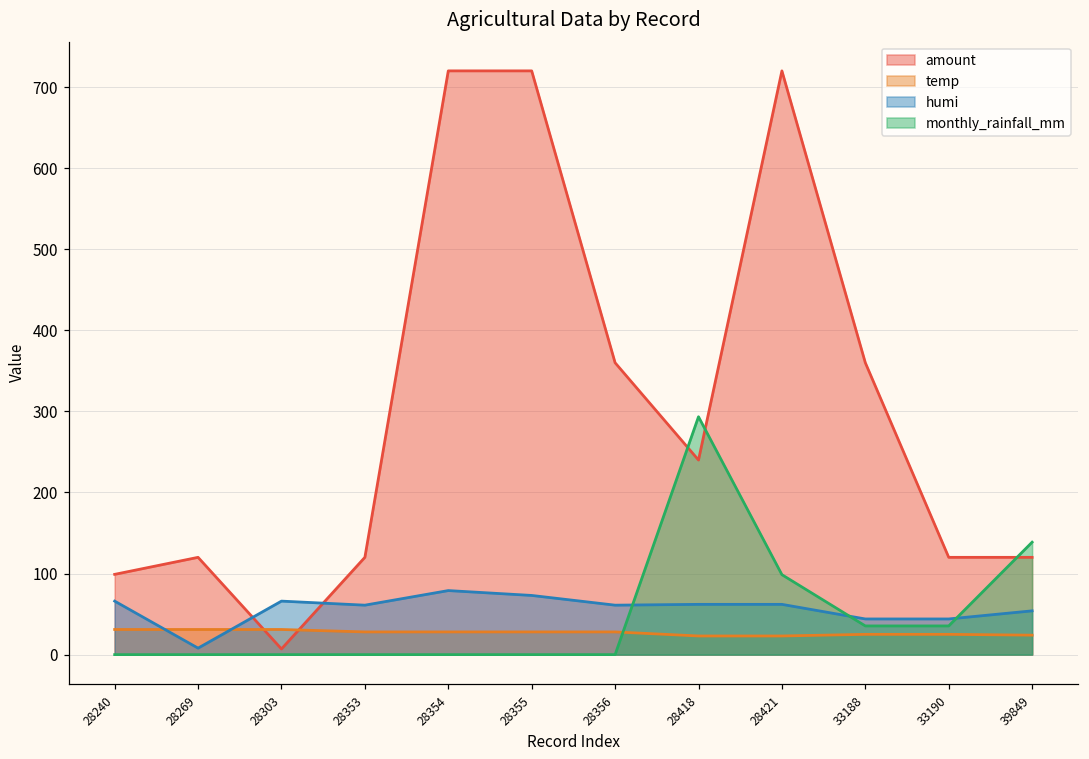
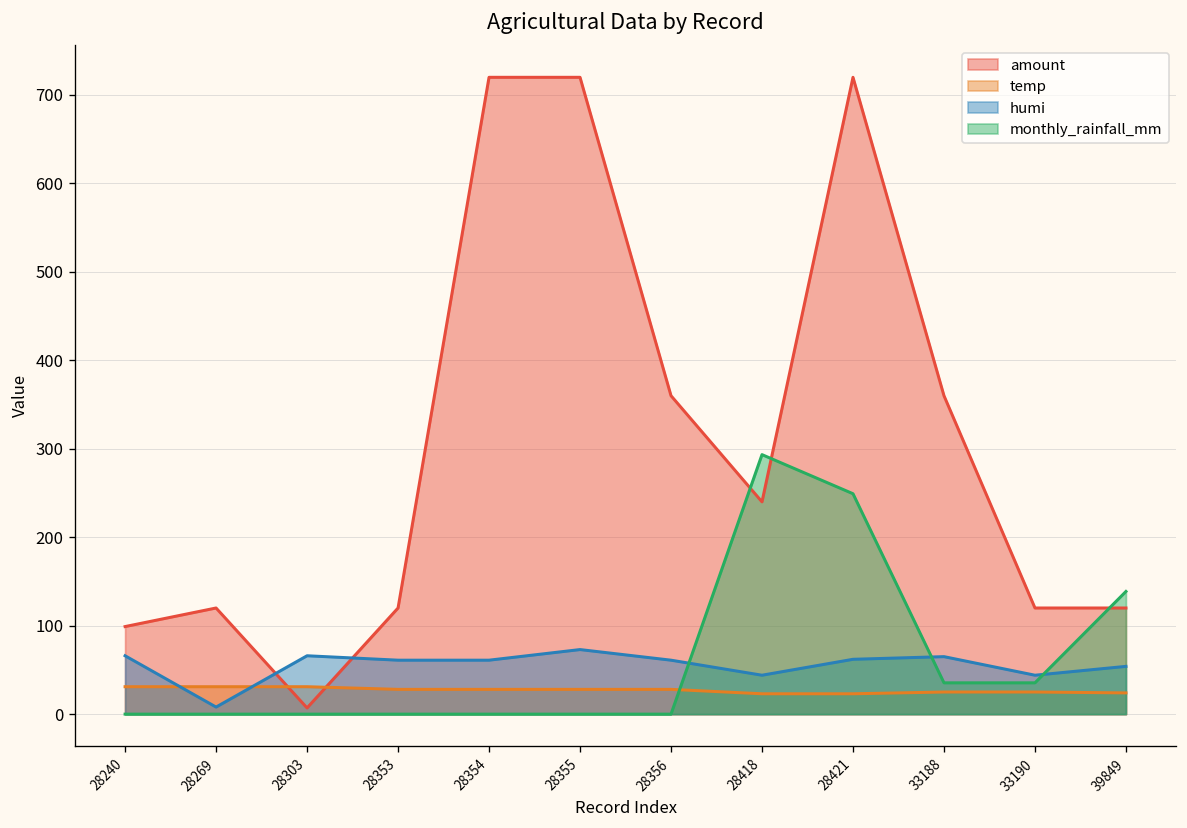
  {
    "humi": {
      "28240": 70,
      "28269": 10,
      "28303": 70,
      "28353": 60,
-     "28354": 80,
+     "28354": 60,
      "28355": 70,
      "28356": 60,
-     "28418": 60,
+     "28418": 40,
      "28421": 60,
-     "33188": 40,
+     "33188": 70,
      "33190": 40,
      "39849": 50
    },
    "monthly_rainfall_mm": {
      "28240": 0,
      "28269": 0,
      "28303": 0,
      "28353": 0,
      "28354": 0,
      "28355": 0,
      "28356": 0,
      "28418": 290,
-     "28421": 100,
+     "28421": 250,
      "33188": 40,
      "33190": 40,
      "39849": 140
    }
  }
